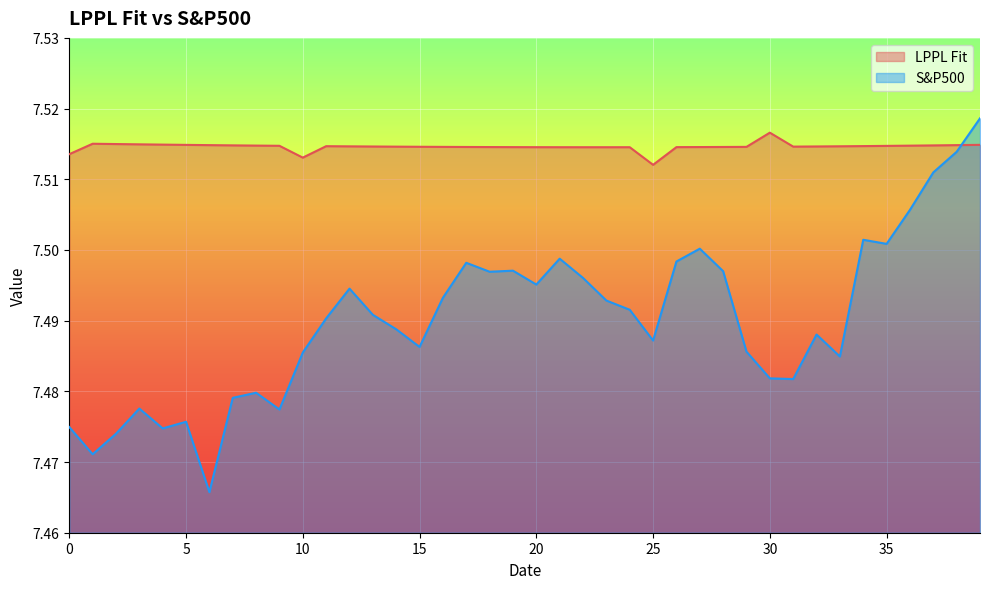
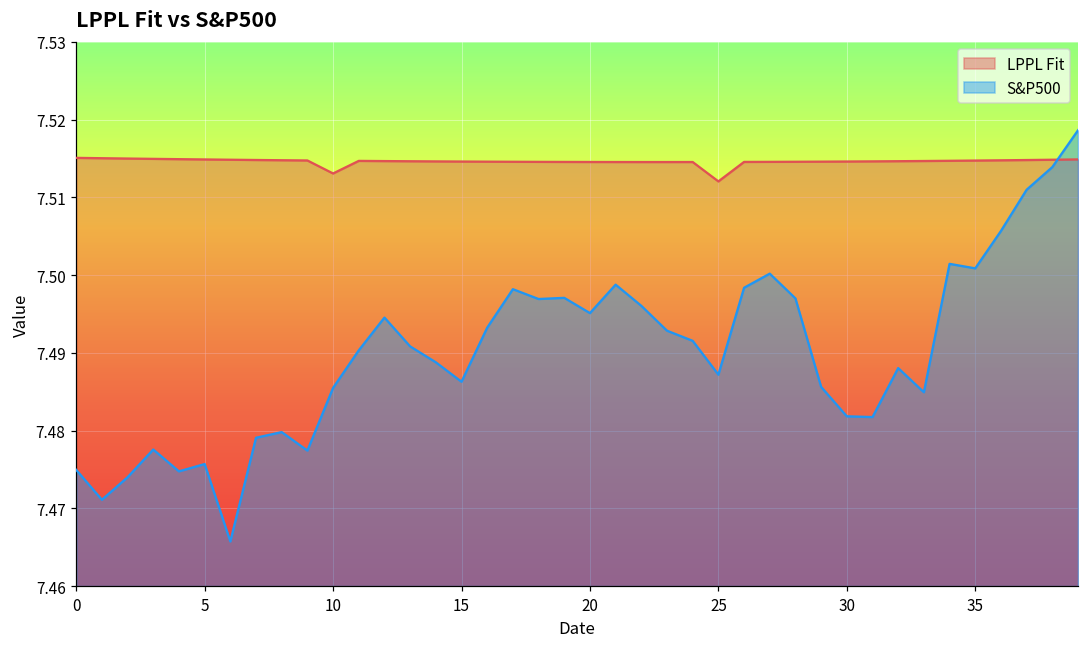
  {
    "LPPL Fit": {
-     "0": 7.514,
+     "0": 7.515,
      "5": 7.515,
      "10": 7.513,
      "15": 7.515,
      "20": 7.515,
      "25": 7.512,
-     "30": 7.517,
+     "30": 7.515,
      "35": 7.515
    },
    "S&P500": {
      "0": 7.475,
      "5": 7.476,
      "10": 7.485,
      "15": 7.486,
      "20": 7.495,
      "25": 7.487,
      "30": 7.482,
      "35": 7.501
    }
  }
